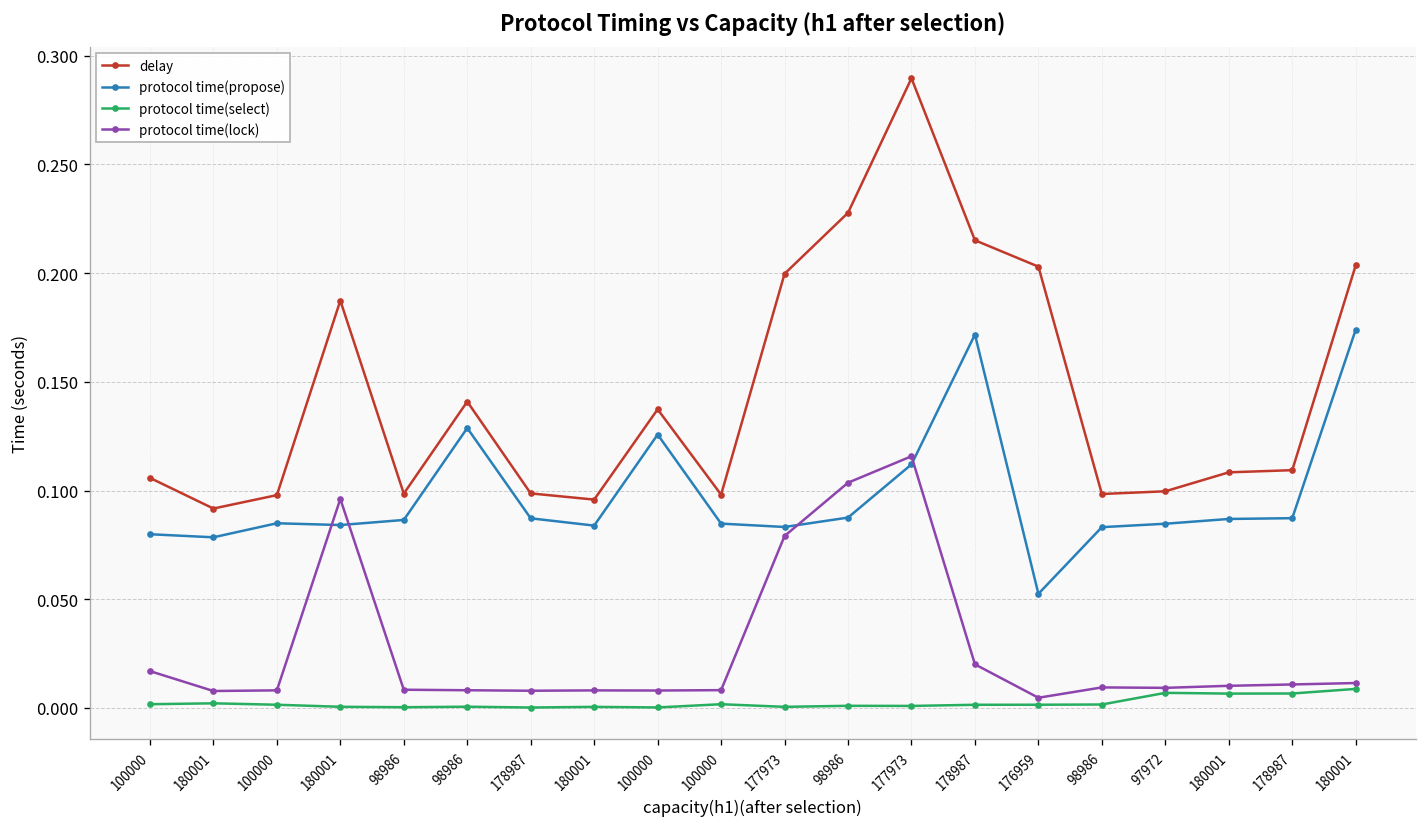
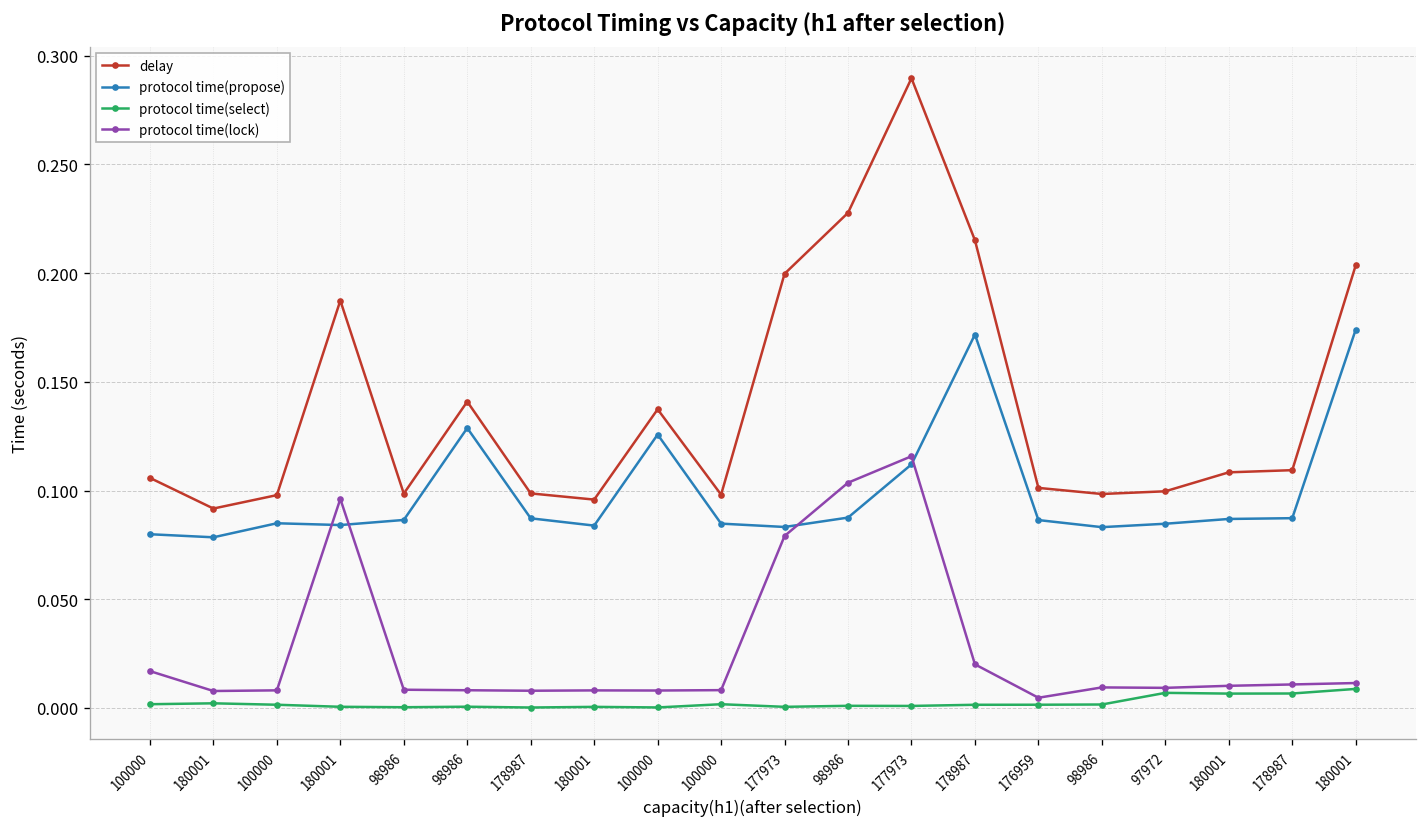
  {
    "delay": {
-     "176959": 0.203,
+     "176959": 0.101,
      "97972": 0.100
    },
    "protocol time(propose)": {
-     "176959": 0.053,
+     "176959": 0.086,
      "97972": 0.085
    },
    "protocol time(select)": {
      "176959": 0.001,
      "97972": 0.007
    },
    "protocol time(lock)": {
      "176959": 0.005,
      "97972": 0.009
    }
  }
